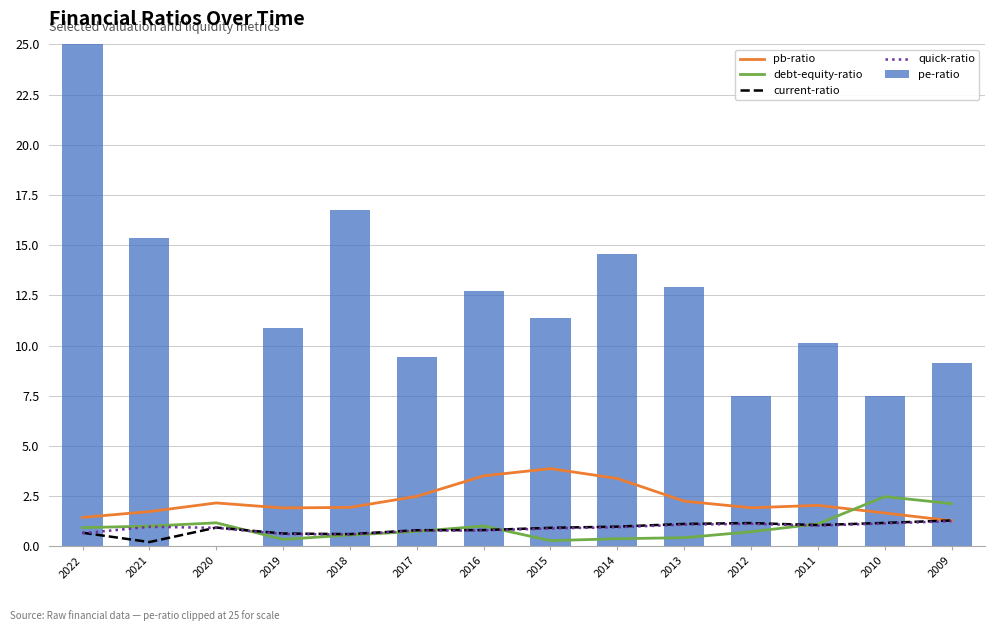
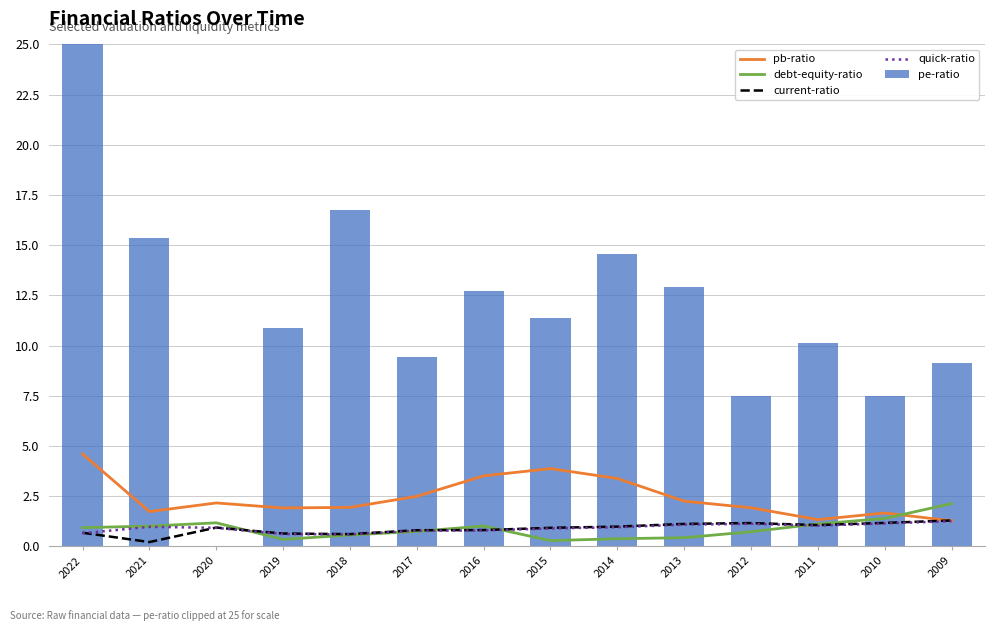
  {
    "pb-ratio": {
-     "2022": 1.4,
+     "2022": 4.6,
      "2021": 1.7,
      "2020": 2.2,
      "2019": 1.9,
      "2018": 1.9,
      "2017": 2.5,
      "2016": 3.5,
      "2015": 3.9,
      "2014": 3.4,
      "2013": 2.3,
      "2012": 1.9,
-     "2011": 2.0,
+     "2011": 1.3,
      "2010": 1.7
    },
    "pe-ratio": {
      "2022": 25.0,
      "2021": 15.4,
      "2020": 0.0,
      "2019": 10.9,
      "2018": 16.8,
      "2017": 9.4,
      "2016": 12.7,
      "2015": 11.4,
      "2014": 14.6,
      "2013": 12.9,
      "2012": 7.5,
      "2011": 10.1,
      "2010": 7.5,
      "2009": 9.1
    },
    "debt-equity-ratio": {
      "2022": 0.9,
      "2020": 1.2,
      "2019": 0.3,
      "2016": 1.0,
      "2015": 0.3,
      "2014": 0.4,
      "2013": 0.4,
      "2012": 0.7,
-     "2010": 2.5,
+     "2010": 1.4,
      "2009": 2.1
    },
    "current-ratio": {
      "2021": 0.2
    }
  }
